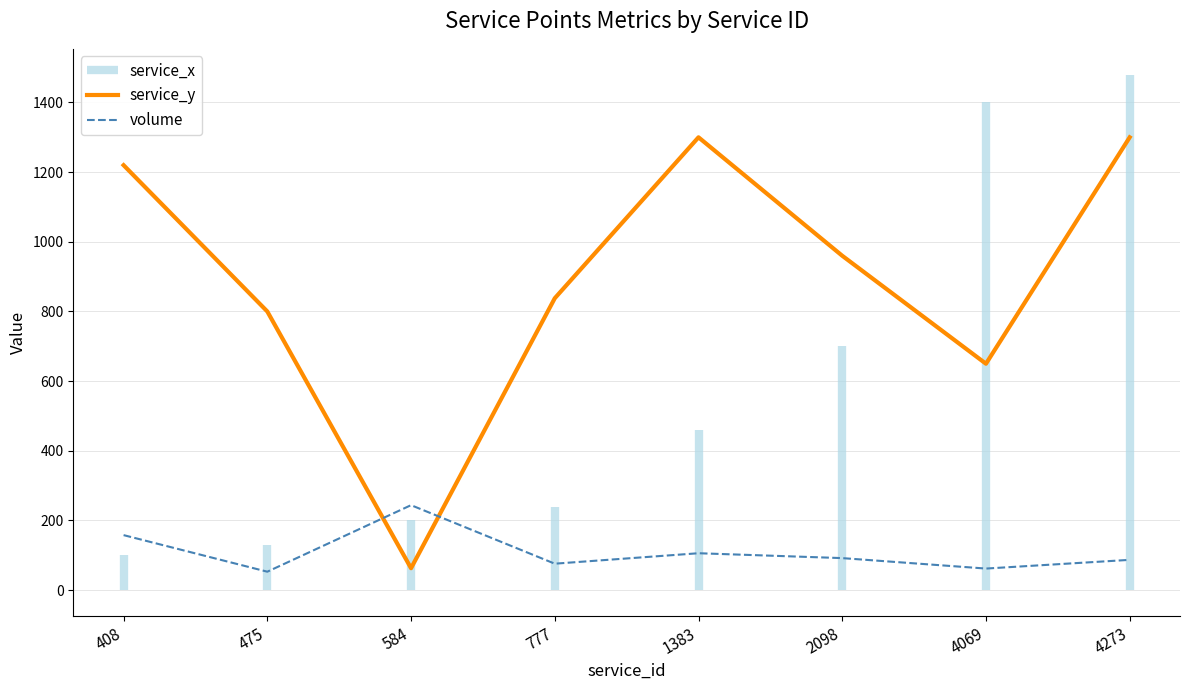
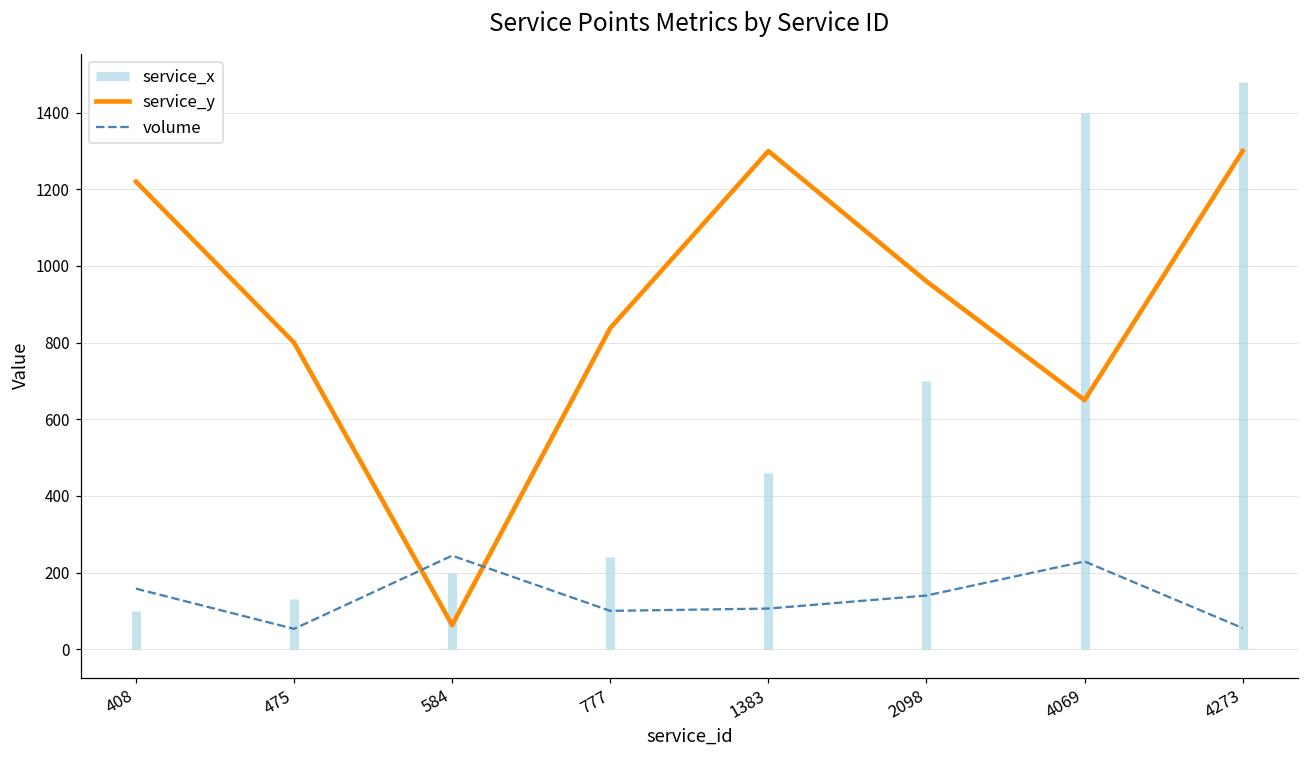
  {
    "service_y": {
      "408": 1220,
      "475": 800,
      "584": 60,
      "777": 840,
      "1383": 1300,
      "2098": 960,
      "4069": 650,
      "4273": 1300
    },
    "volume": {
      "408": 160,
      "475": 50,
      "584": 240,
-     "777": 80,
+     "777": 100,
      "1383": 110,
-     "2098": 90,
-     "4069": 60,
-     "4273": 90
+     "2098": 140,
+     "4069": 230,
+     "4273": 60
    }
  }
